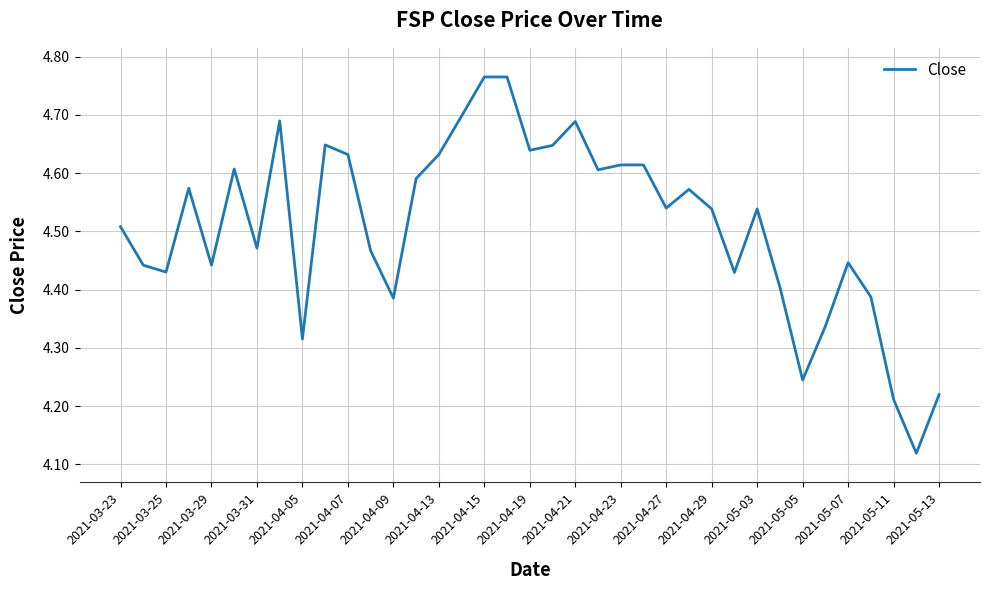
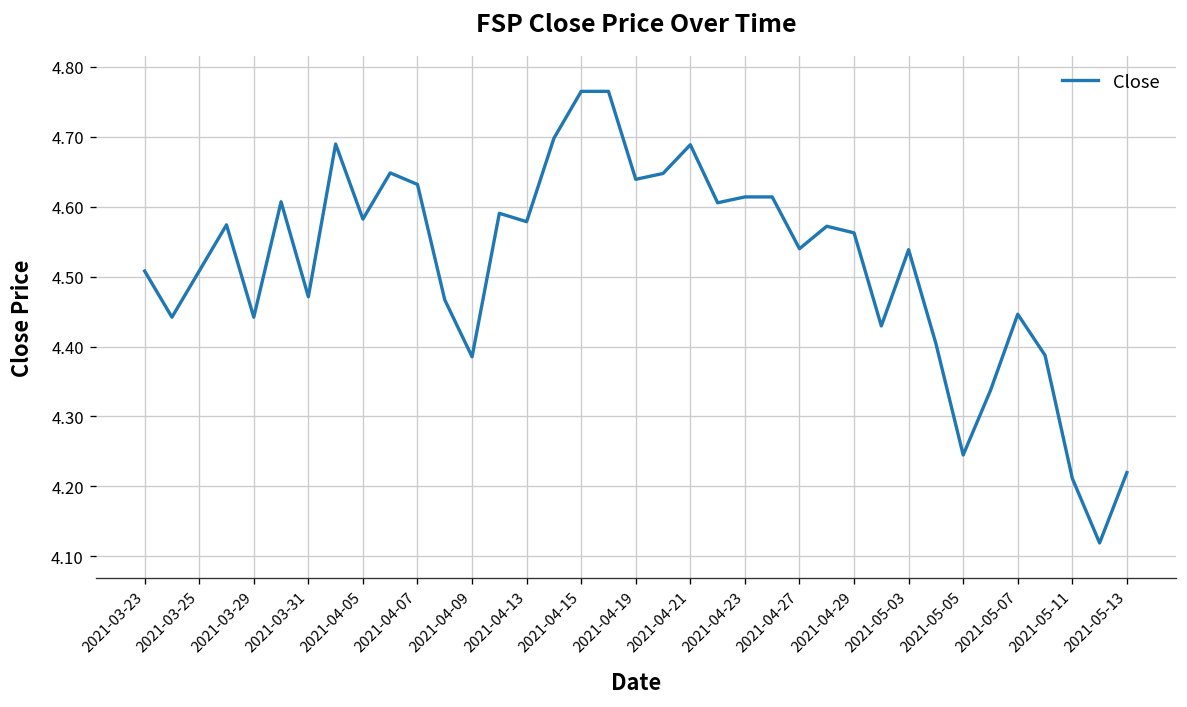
  {
    "2021-03-23": 4.51,
-   "2021-03-25": 4.43,
+   "2021-03-25": 4.51,
    "2021-03-29": 4.44,
    "2021-03-31": 4.47,
-   "2021-04-05": 4.32,
+   "2021-04-05": 4.58,
    "2021-04-07": 4.63,
    "2021-04-09": 4.39,
-   "2021-04-13": 4.63,
+   "2021-04-13": 4.58,
    "2021-04-15": 4.77,
    "2021-04-19": 4.64,
    "2021-04-21": 4.69,
    "2021-04-23": 4.61,
    "2021-04-27": 4.54,
-   "2021-04-29": 4.54,
+   "2021-04-29": 4.56,
    "2021-05-03": 4.54,
    "2021-05-05": 4.24,
    "2021-05-07": 4.45,
    "2021-05-11": 4.21,
    "2021-05-13": 4.22
  }
